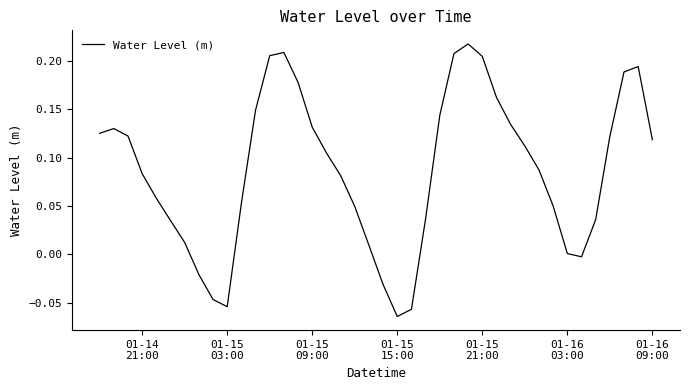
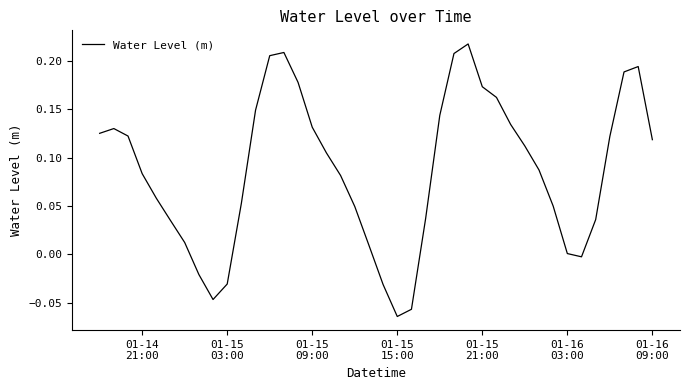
  {
    "01-14 21:00": 0.08,
-   "01-15 03:00": -0.05,
+   "01-15 03:00": -0.03,
    "01-15 09:00": 0.13,
    "01-15 15:00": -0.06,
-   "01-15 21:00": 0.20,
+   "01-15 21:00": 0.17,
    "01-16 03:00": 0.00,
    "01-16 09:00": 0.12
  }
